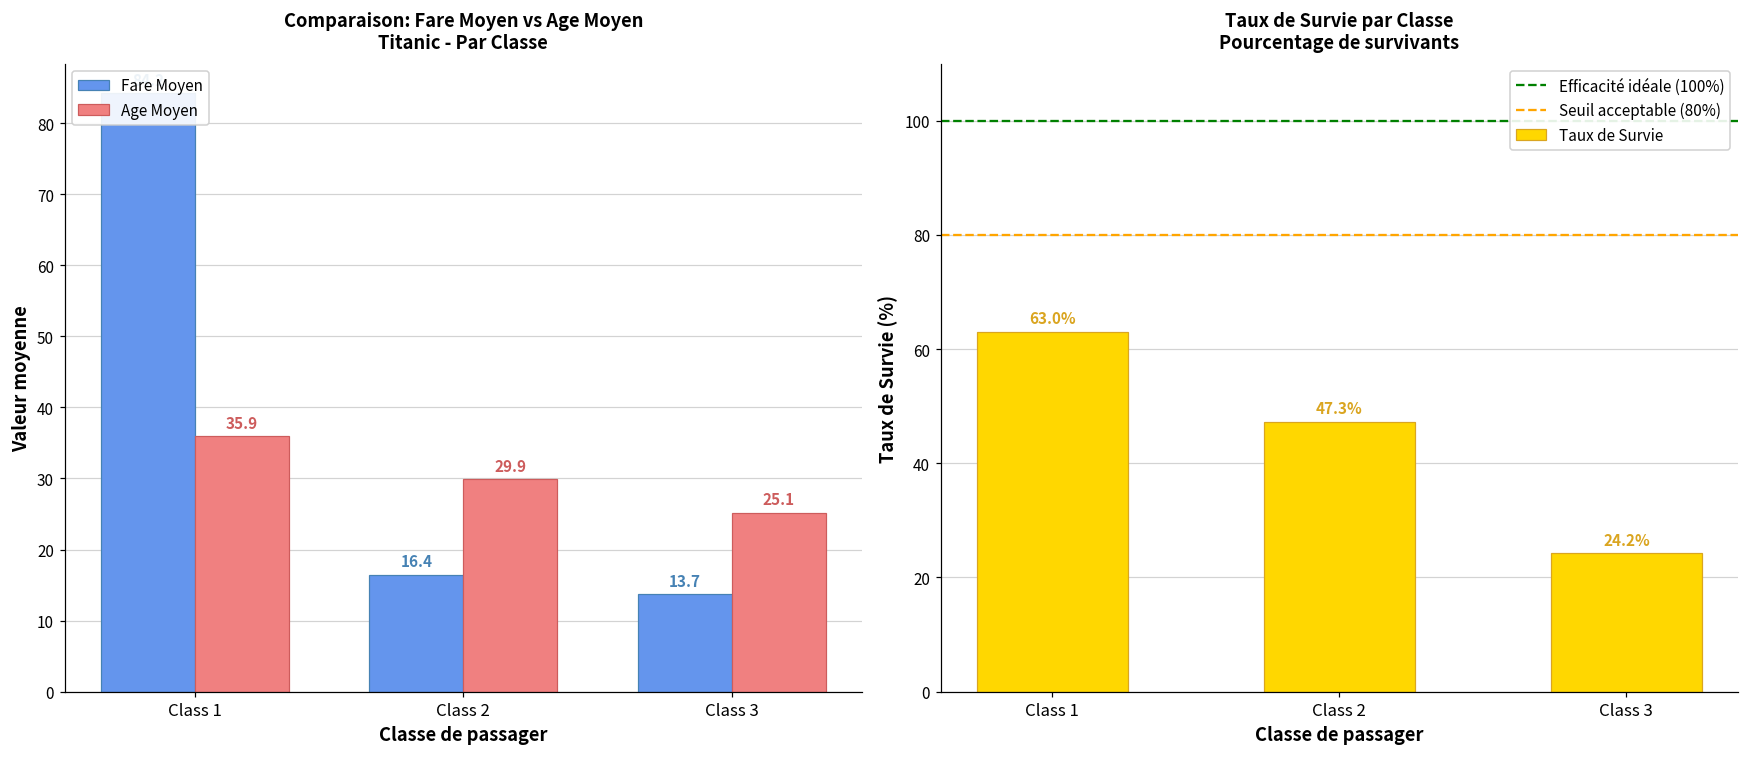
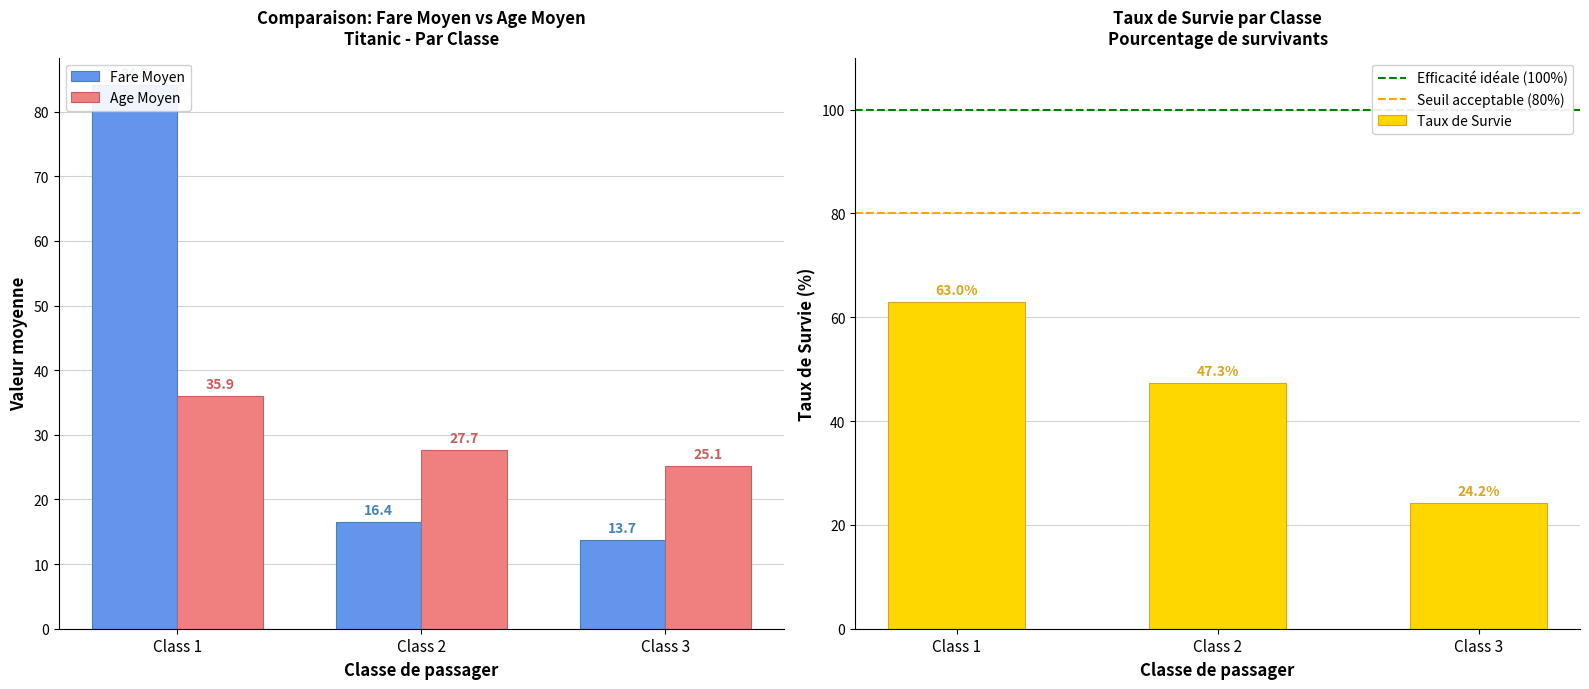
  {
    "Comparaison: Fare Moyen vs Age Moyen Titanic - Par Classe": {
      "Fare Moyen": {
        "Class 2": "16.4",
        "Class 3": "13.7"
      },
      "Age Moyen": {
        "Class 1": "35.9",
-       "Class 2": "29.9",
+       "Class 2": "27.7",
        "Class 3": "25.1"
      }
    },
    "Taux de Survie par Classe Pourcentage de survivants": {
      "Class 1": "63.0%",
      "Class 2": "47.3%",
      "Class 3": "24.2%"
    }
  }
